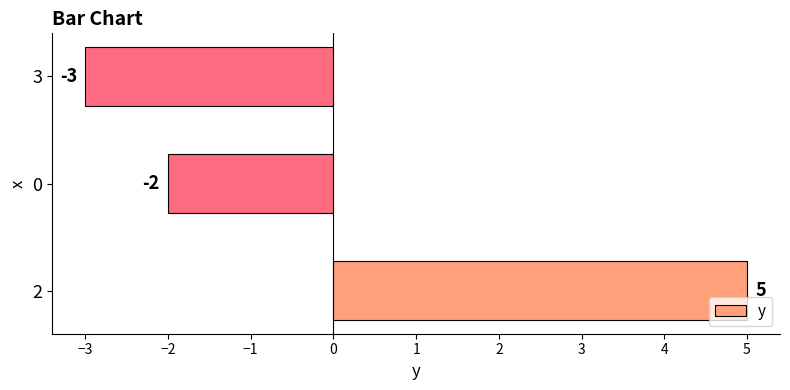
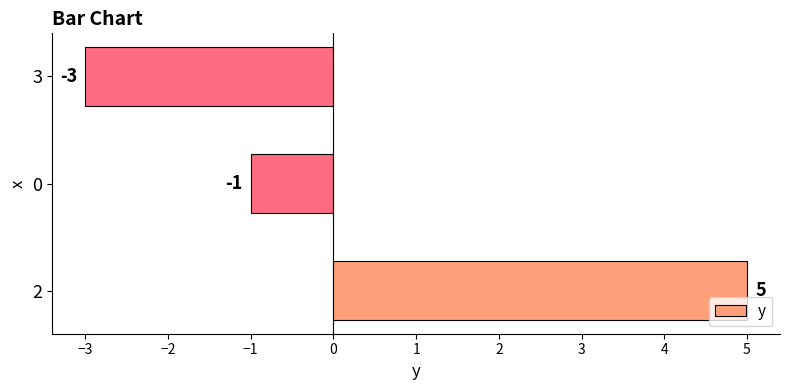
  {
    "3": -3,
-   "0": -2
+   "0": -1
  }
